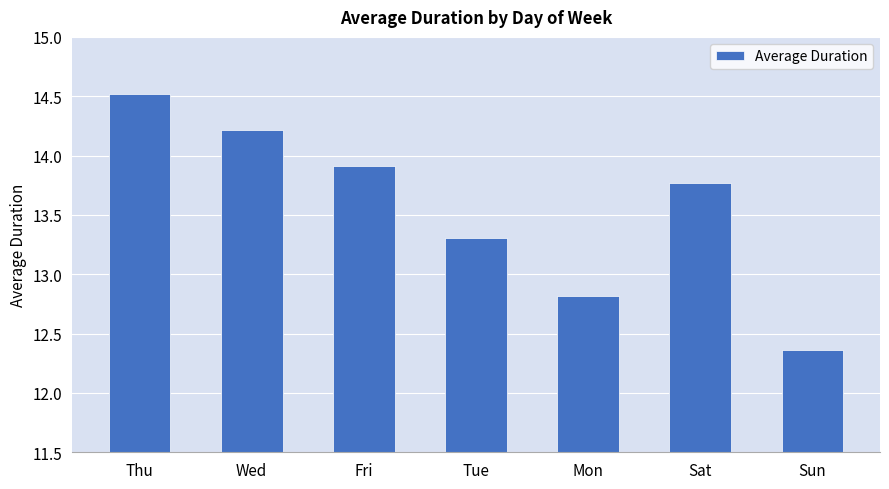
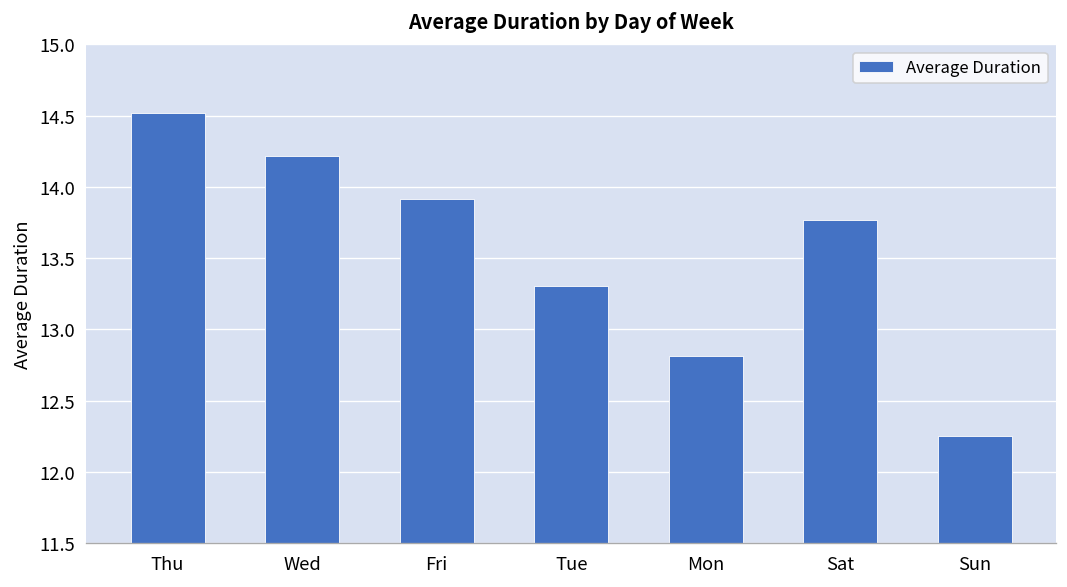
  {
    "Thu": 14.52,
    "Wed": 14.22,
    "Fri": 13.91,
    "Tue": 13.30,
    "Mon": 12.81,
    "Sat": 13.77,
-   "Sun": 12.36
+   "Sun": 12.25
  }
